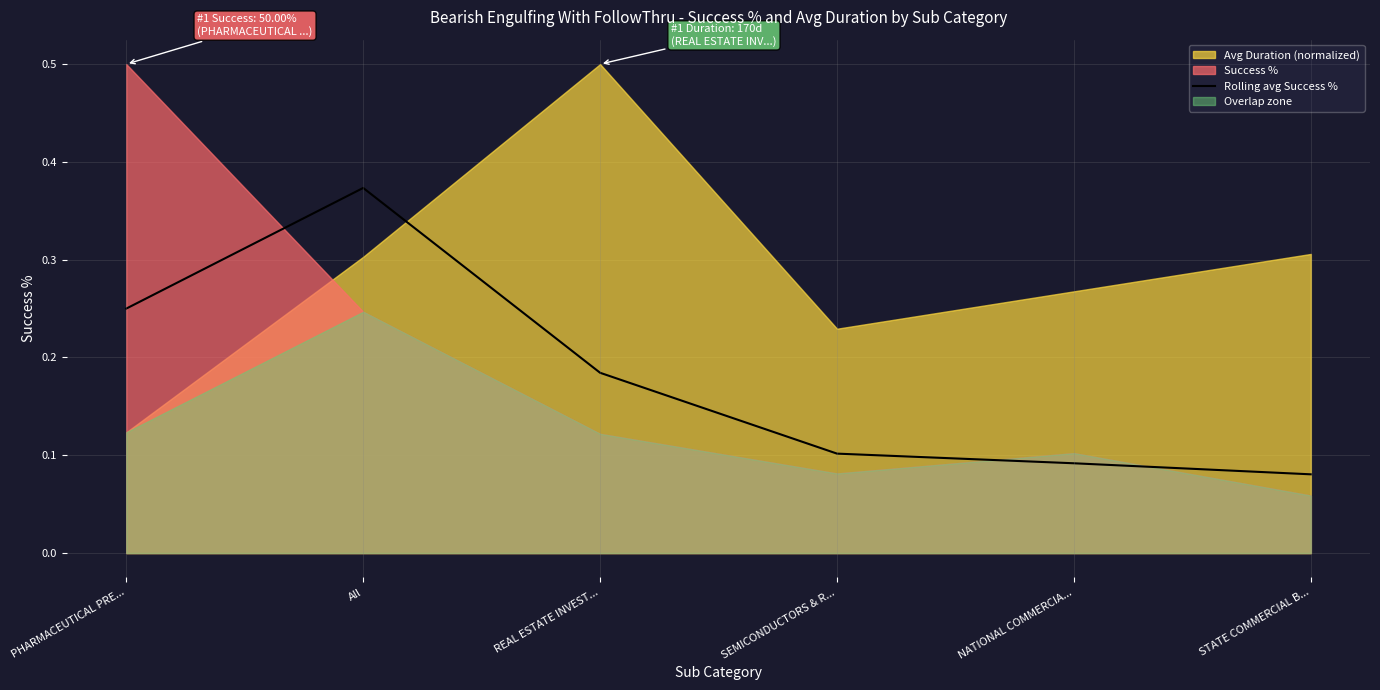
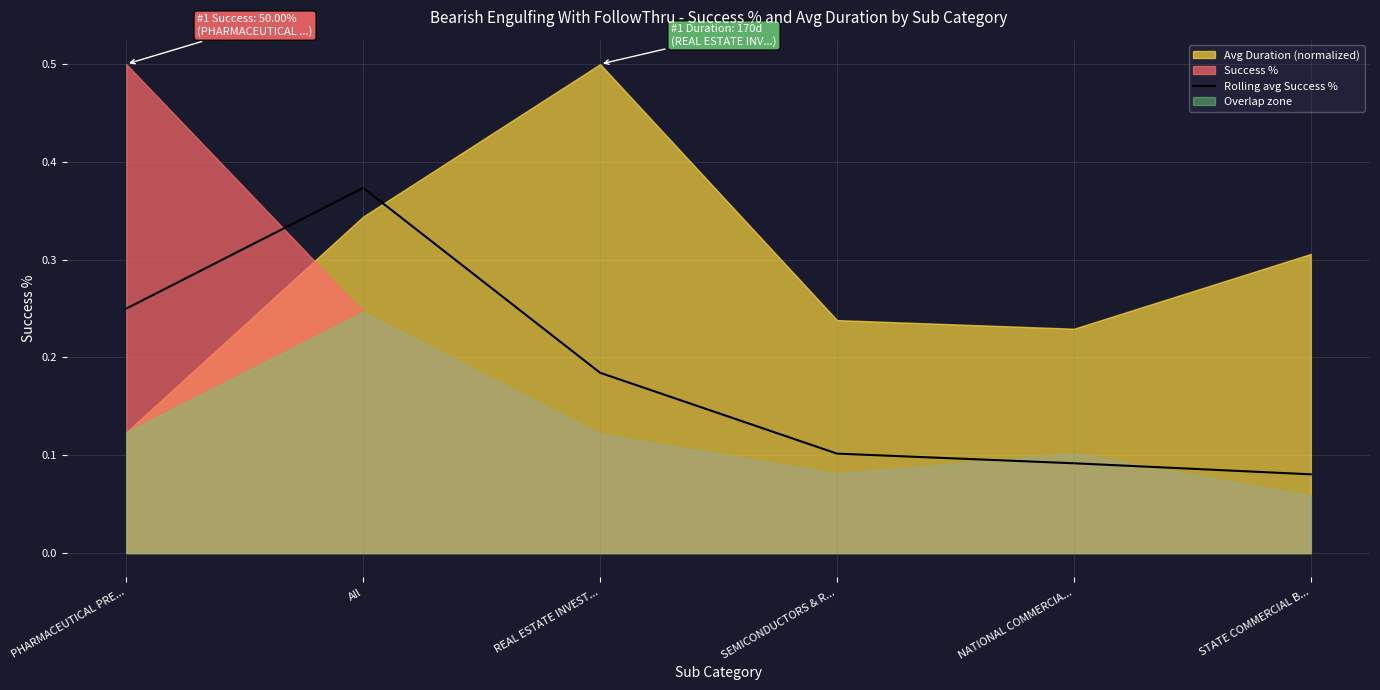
  {
    "Rolling avg Success %": {
      "PHARMACEUTICAL PRE...": 0.25,
      "All": 0.37,
      "REAL ESTATE INVEST...": 0.18,
      "SEMICONDUCTORS & R...": 0.10,
      "NATIONAL COMMERCIA...": 0.09,
      "STATE COMMERCIAL B...": 0.08
    },
    "Avg Duration (normalized)": {
-     "All": 0.30,
-     "SEMICONDUCTORS & R...": 0.23,
-     "NATIONAL COMMERCIA...": 0.27,
+     "All": 0.34,
+     "SEMICONDUCTORS & R...": 0.24,
+     "NATIONAL COMMERCIA...": 0.23,
      "STATE COMMERCIAL B...": 0.31
    }
  }
